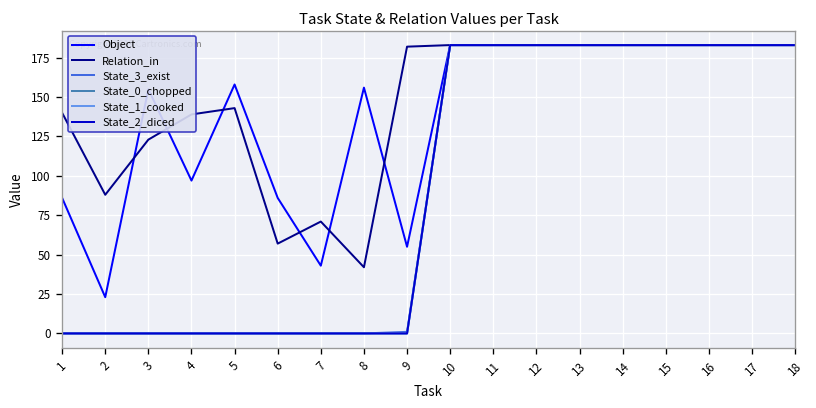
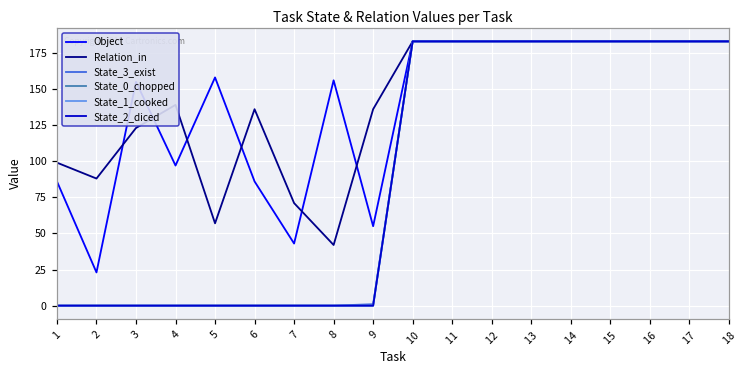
  {
    "Relation_in": {
-     "1": 140,
+     "1": 99,
      "2": 88,
      "3": 123,
-     "5": 143,
-     "6": 57,
+     "5": 57,
+     "6": 136,
      "7": 71,
      "8": 42,
-     "9": 182
+     "9": 136
    }
  }
